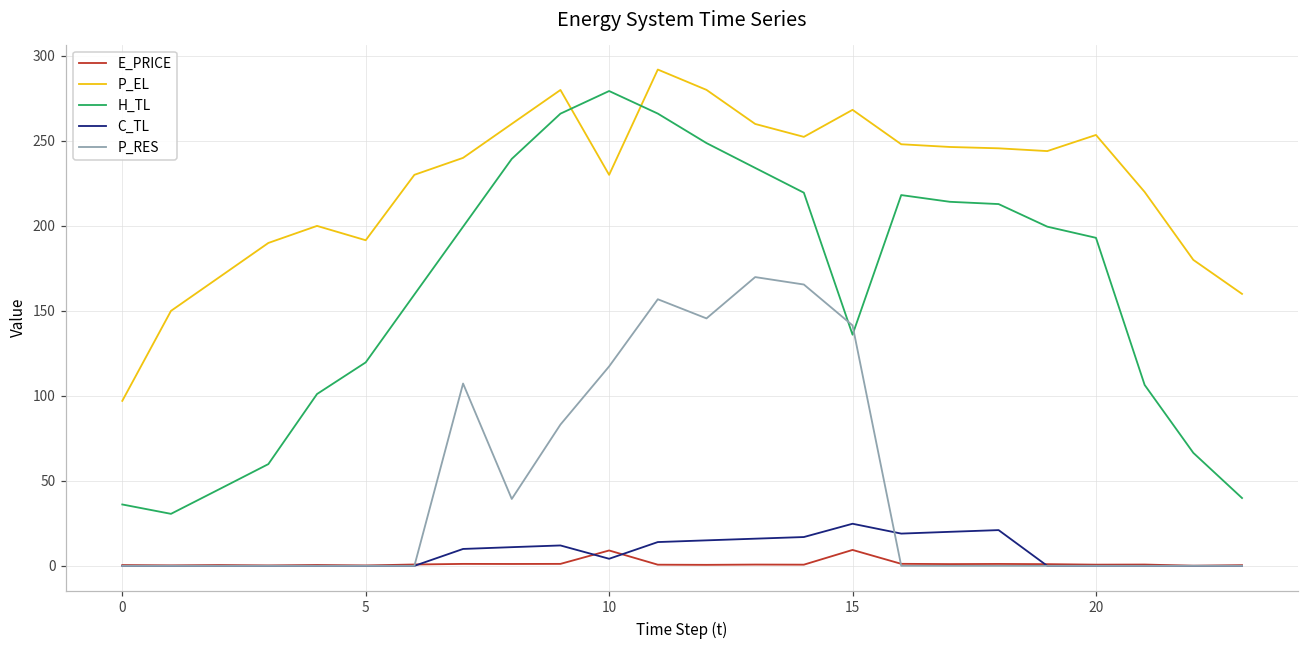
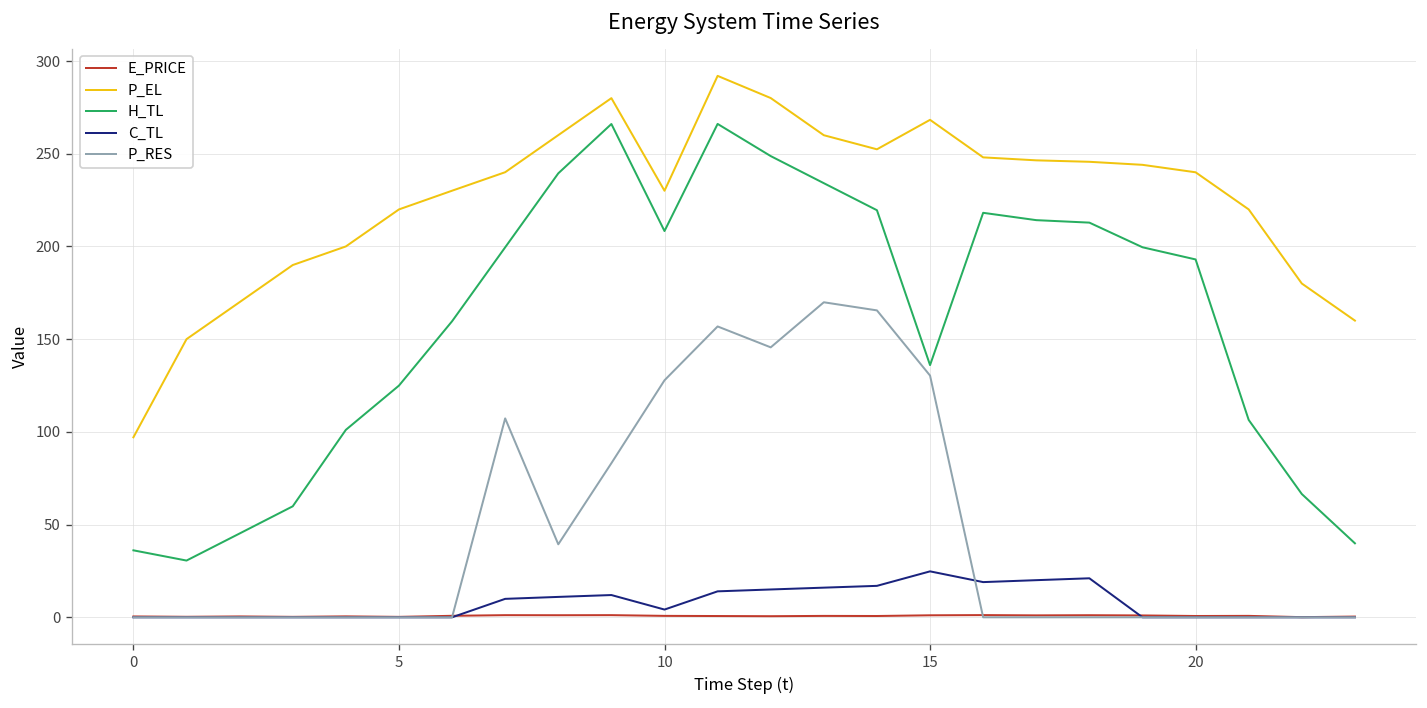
  {
    "E_PRICE": {
-     "10": 9,
-     "15": 9
+     "10": 1,
+     "15": 1
    },
    "P_EL": {
      "0": 97,
-     "5": 192,
+     "5": 220,
      "10": 230,
      "15": 268,
-     "20": 253
+     "20": 240
    },
    "H_TL": {
      "0": 36,
-     "5": 120,
-     "10": 279,
+     "5": 125,
+     "10": 208,
      "15": 136,
      "20": 193
    },
    "C_TL": {
      "10": 4,
      "15": 25
    },
    "P_RES": {
-     "10": 117,
-     "15": 141
+     "10": 128,
+     "15": 130
    }
  }
